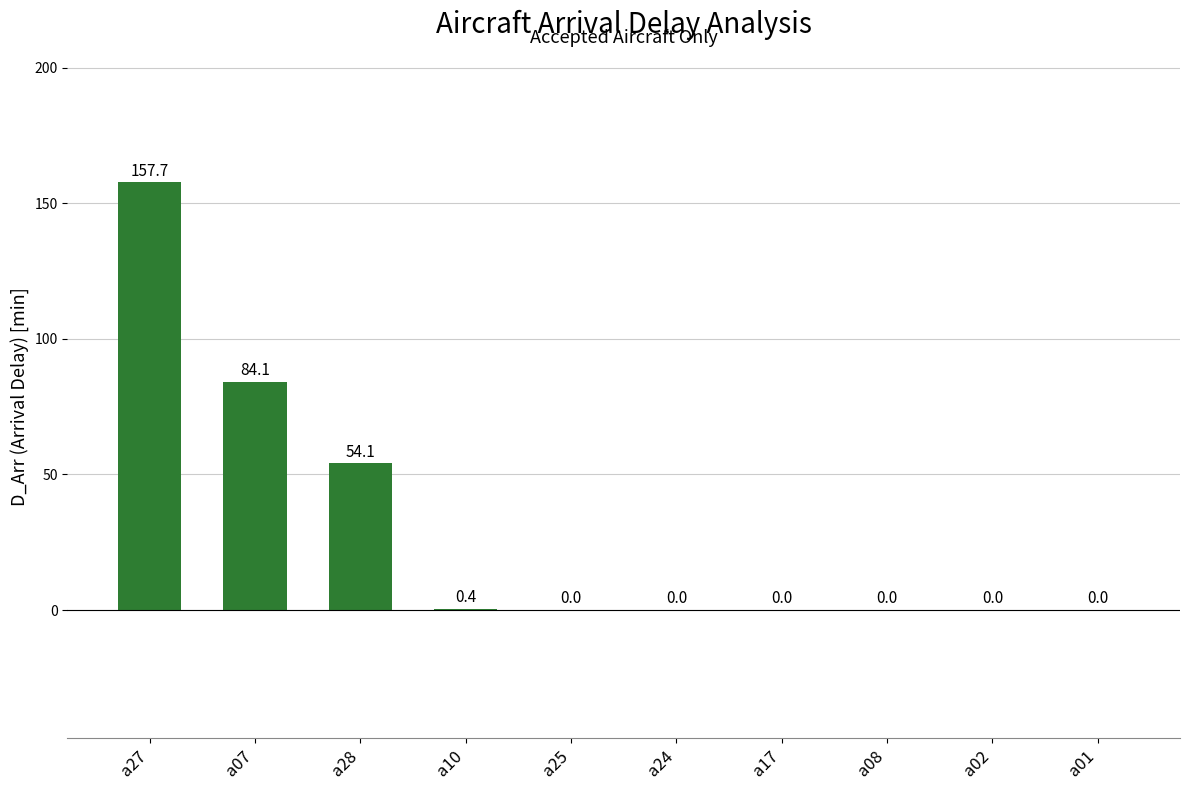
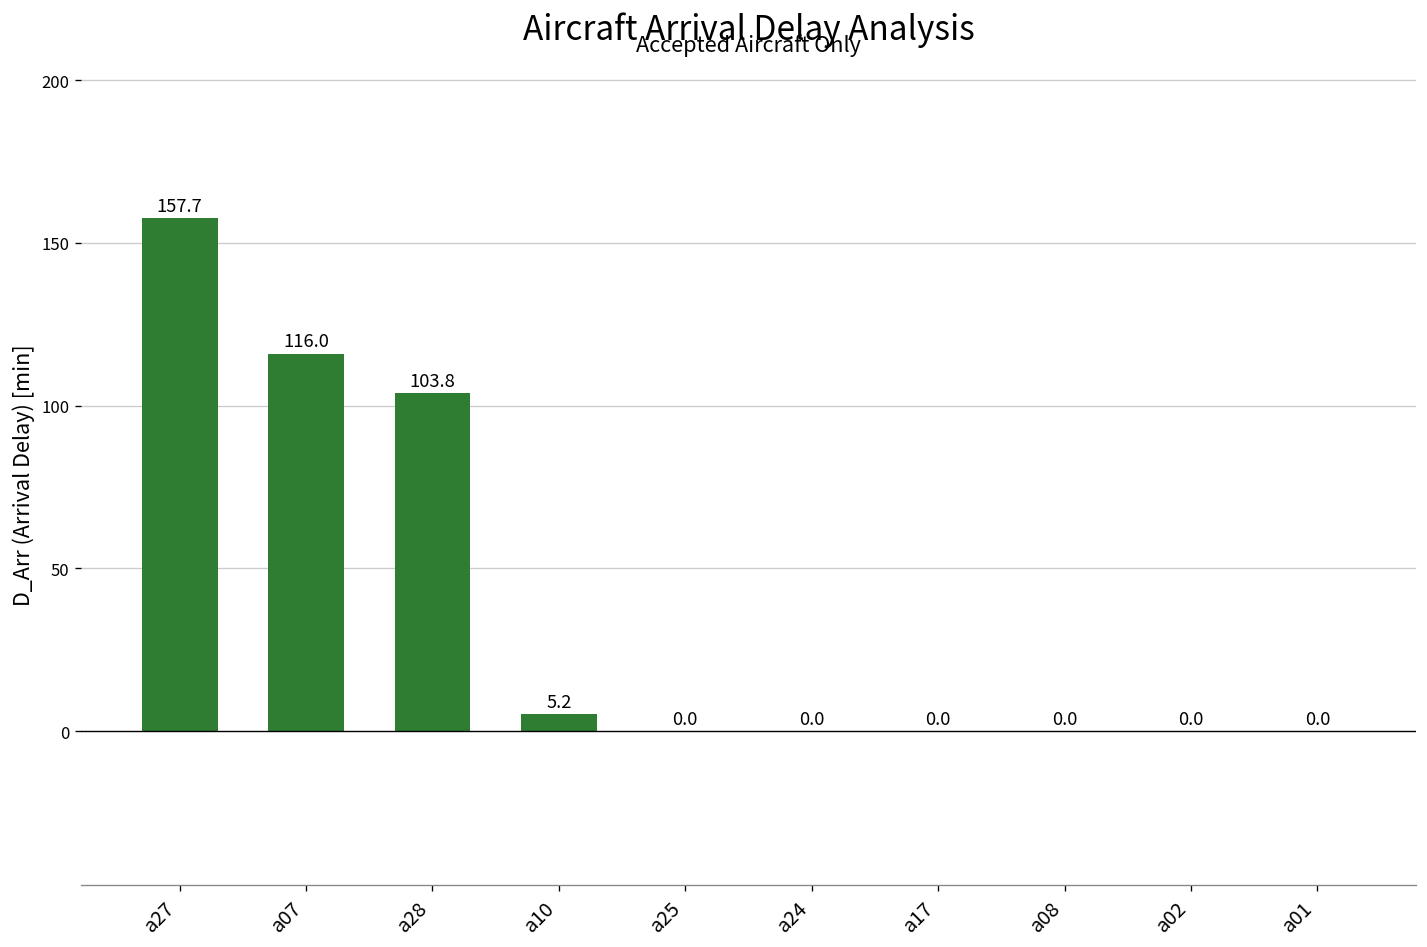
  {
    "a27": 157.7,
-   "a07": 84.1,
-   "a28": 54.1,
-   "a10": 0.4,
+   "a07": 116.0,
+   "a28": 103.8,
+   "a10": 5.2,
    "a25": 0.0,
    "a24": 0.0,
    "a17": 0.0,
    "a08": 0.0,
    "a02": 0.0,
    "a01": 0.0
  }
